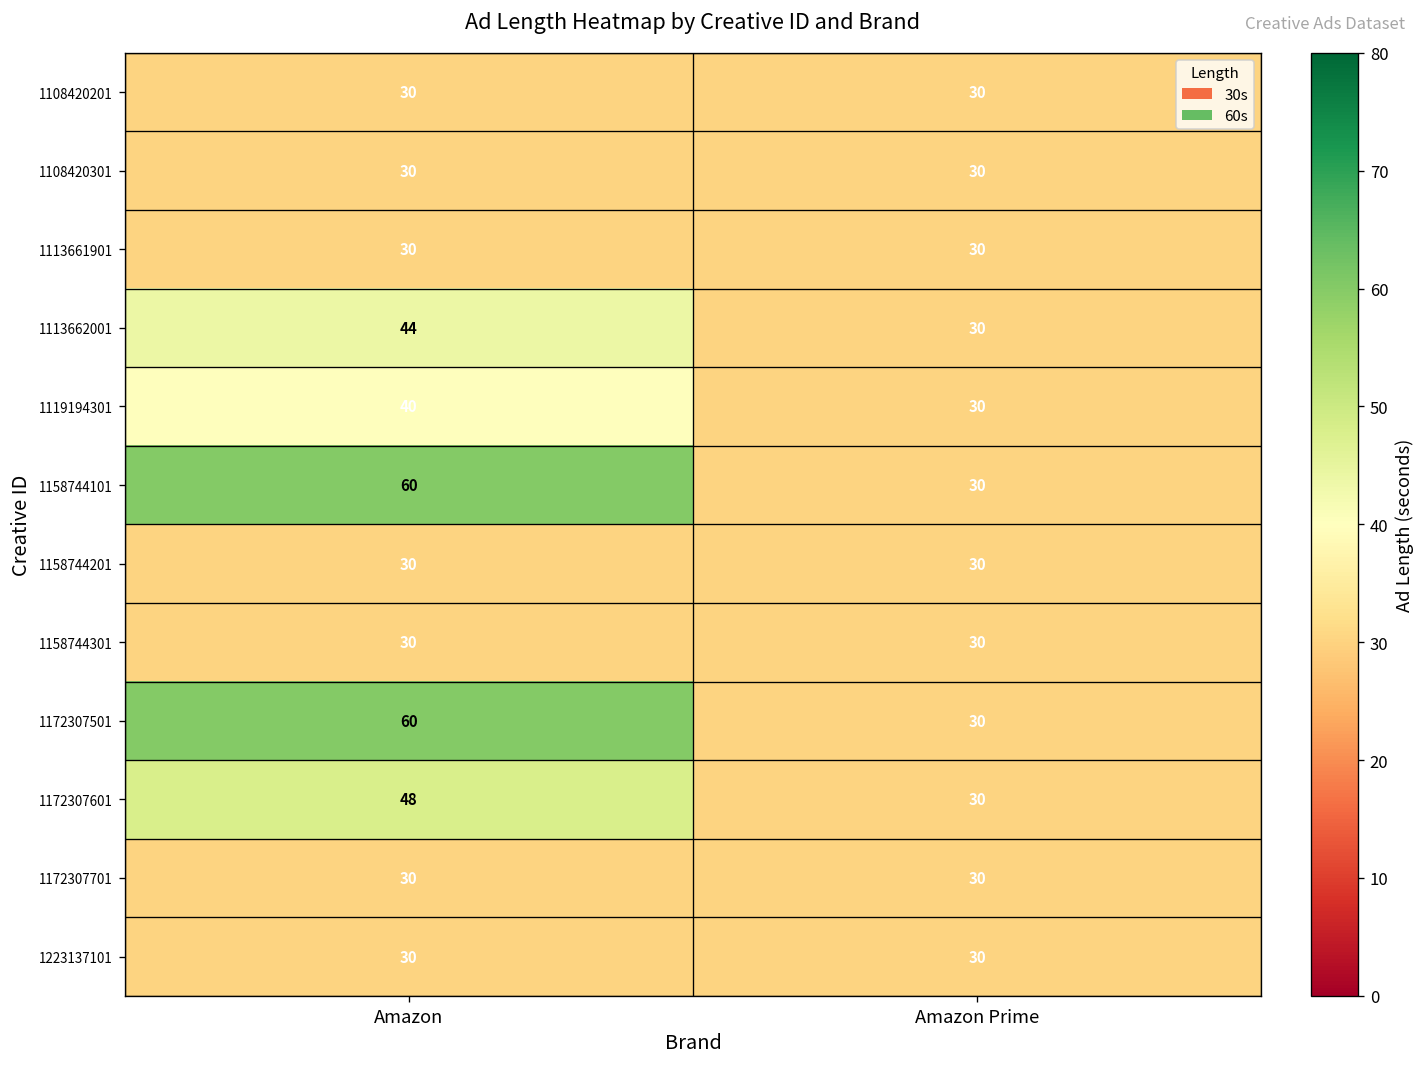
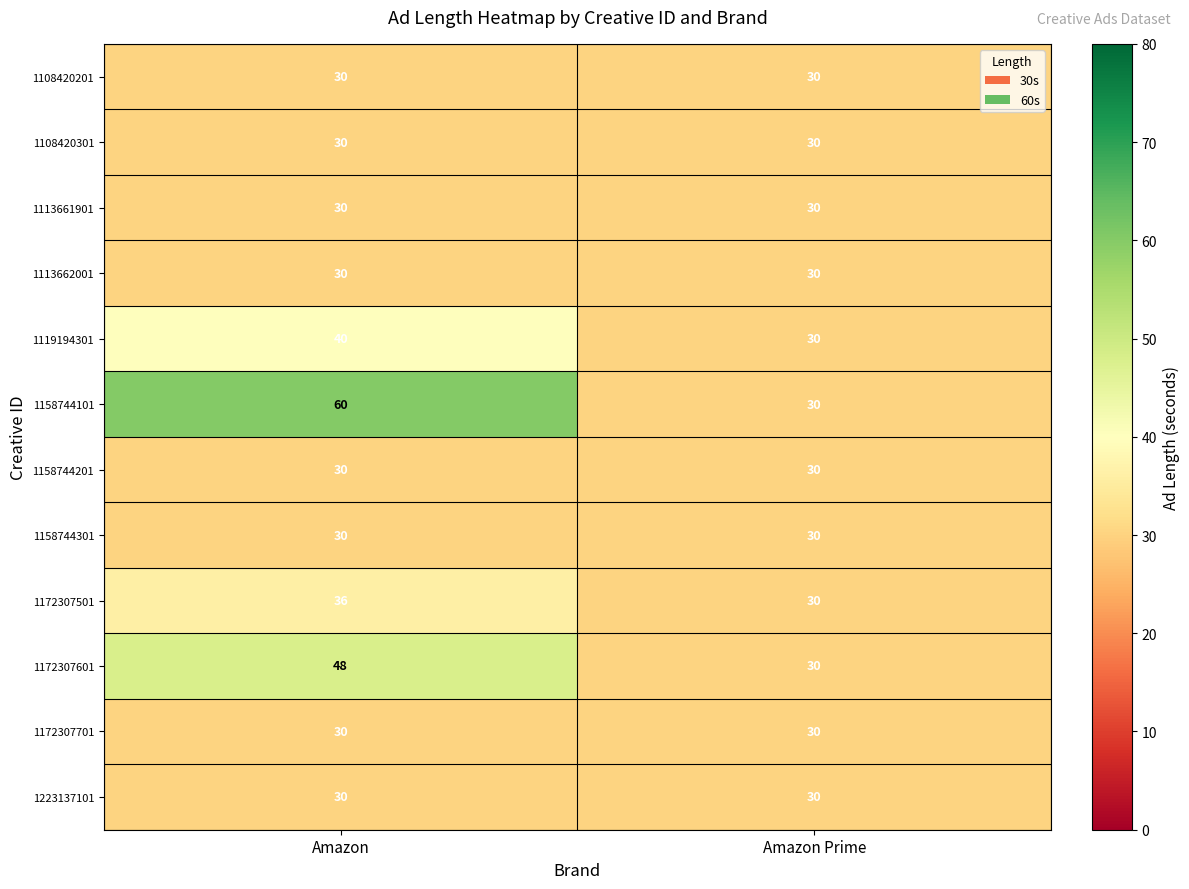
  {
    "1108420201": {
      "Amazon": 30,
      "Amazon Prime": 30
    },
    "1108420301": {
      "Amazon": 30,
      "Amazon Prime": 30
    },
    "1113661901": {
      "Amazon": 30,
      "Amazon Prime": 30
    },
    "1113662001": {
-     "Amazon": 44,
+     "Amazon": 30,
      "Amazon Prime": 30
    },
    "1119194301": {
      "Amazon": 40,
      "Amazon Prime": 30
    },
    "1158744101": {
      "Amazon": 60,
      "Amazon Prime": 30
    },
    "1158744201": {
      "Amazon": 30,
      "Amazon Prime": 30
    },
    "1158744301": {
      "Amazon": 30,
      "Amazon Prime": 30
    },
    "1172307501": {
-     "Amazon": 60,
+     "Amazon": 36,
      "Amazon Prime": 30
    },
    "1172307601": {
      "Amazon": 48,
      "Amazon Prime": 30
    },
    "1172307701": {
      "Amazon": 30,
      "Amazon Prime": 30
    },
    "1223137101": {
      "Amazon": 30,
      "Amazon Prime": 30
    }
  }
